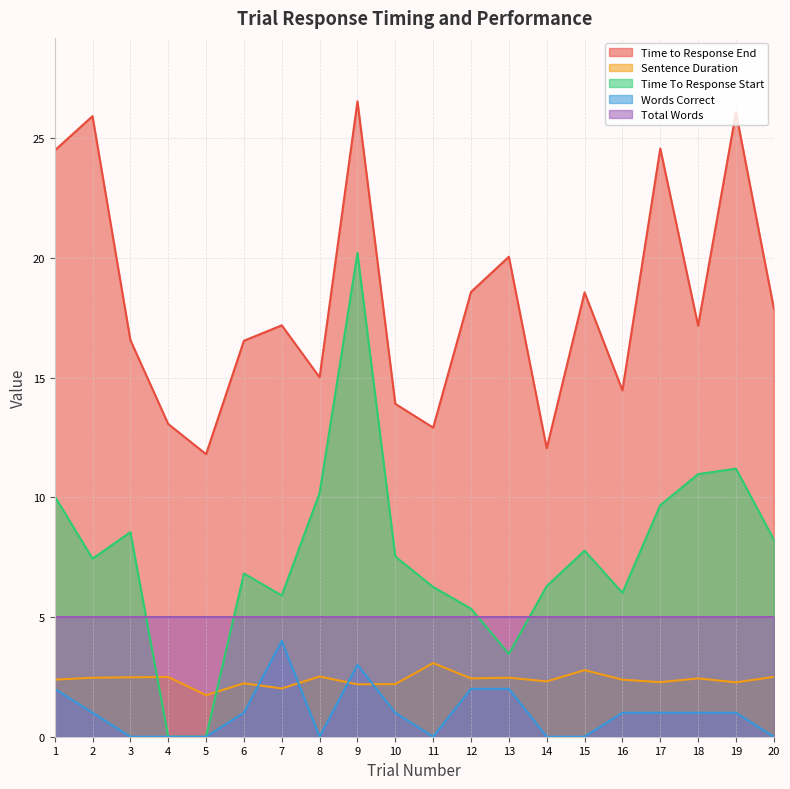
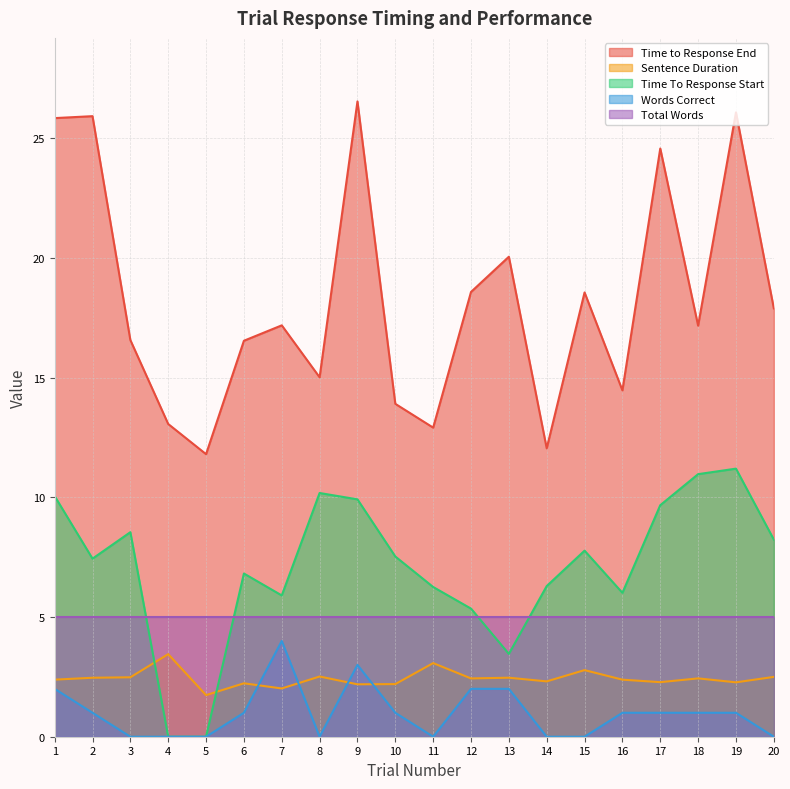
  {
    "Time to Response End": {
-     "1": 24.5,
+     "1": 25.8,
      "2": 25.9,
      "3": 16.6,
      "4": 13.1,
      "5": 11.8,
      "6": 16.5,
      "7": 17.2,
      "8": 15.0,
      "9": 26.5,
      "10": 13.9,
      "11": 12.9,
      "12": 18.6,
      "13": 20.0,
      "14": 12.0,
      "15": 18.6,
      "16": 14.5,
      "17": 24.6,
      "18": 17.2,
      "20": 17.9
    },
    "Sentence Duration": {
      "1": 2.4,
      "2": 2.5,
      "3": 2.5,
-     "4": 2.5,
+     "4": 3.4,
      "5": 1.7,
      "6": 2.2,
      "7": 2.0,
      "8": 2.5,
      "9": 2.2,
      "10": 2.2,
      "11": 3.1,
      "12": 2.4,
      "13": 2.5,
      "14": 2.3,
      "15": 2.8,
      "16": 2.4,
      "17": 2.3,
      "18": 2.4,
      "19": 2.3,
      "20": 2.5
    },
    "Time To Response Start": {
      "1": 10.0,
      "2": 7.4,
      "3": 8.5,
      "6": 6.8,
      "7": 5.9,
      "8": 10.2,
-     "9": 20.2,
+     "9": 9.9,
      "10": 7.5,
      "11": 6.3,
      "12": 5.4,
      "13": 3.5,
      "14": 6.3,
      "15": 7.8,
      "16": 6.0,
      "17": 9.7,
      "18": 11.0,
      "19": 11.2,
      "20": 8.2
    },
    "Words Correct": {
      "1": 2.0,
      "2": 1.0,
      "3": 0.0,
      "6": 1.0,
      "7": 4.0,
      "8": 0.0,
      "9": 3.0,
      "10": 1.0,
      "11": 0.0,
      "12": 2.0,
      "13": 2.0,
      "14": 0.0,
      "15": 0.0,
      "16": 1.0,
      "17": 1.0,
      "18": 1.0,
      "19": 1.0,
      "20": 0.0
    },
    "Total Words": {
      "1": 5.0,
      "2": 5.0,
      "3": 5.0,
      "4": 5.0,
      "5": 5.0,
      "6": 5.0,
      "7": 5.0,
      "8": 5.0,
      "9": 5.0,
      "10": 5.0,
      "11": 5.0,
      "12": 5.0,
      "13": 5.0,
      "14": 5.0,
      "15": 5.0,
      "16": 5.0,
      "17": 5.0,
      "18": 5.0,
      "19": 5.0,
      "20": 5.0
    }
  }
